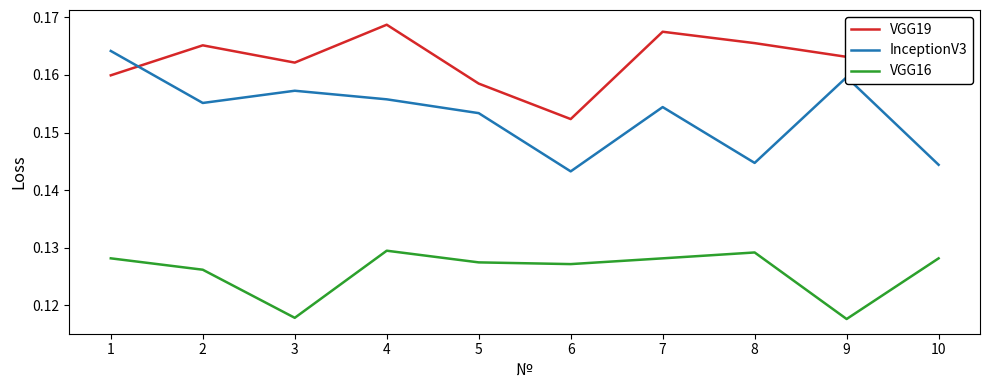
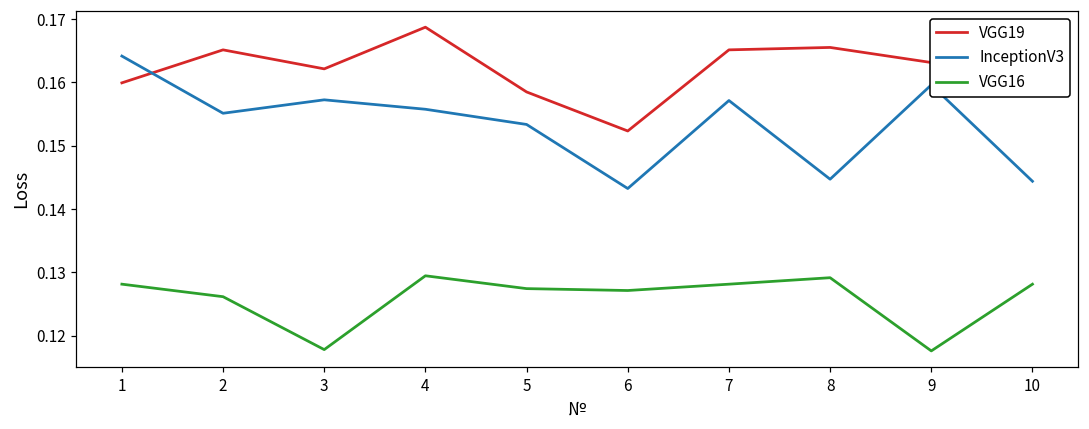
  {
    "VGG19": {
      "1": 0.160,
      "2": 0.165,
      "3": 0.162,
      "4": 0.169,
      "5": 0.159,
      "6": 0.152,
-     "7": 0.168,
+     "7": 0.165,
      "8": 0.166
    },
    "InceptionV3": {
      "1": 0.164,
      "2": 0.155,
      "3": 0.157,
      "4": 0.156,
      "5": 0.153,
      "6": 0.143,
-     "7": 0.154,
+     "7": 0.157,
      "8": 0.145,
      "10": 0.144
    },
    "VGG16": {
      "1": 0.128,
      "2": 0.126,
      "3": 0.118,
      "4": 0.129,
      "5": 0.127,
      "6": 0.127,
      "7": 0.128,
      "8": 0.129,
      "9": 0.118,
      "10": 0.128
    }
  }
